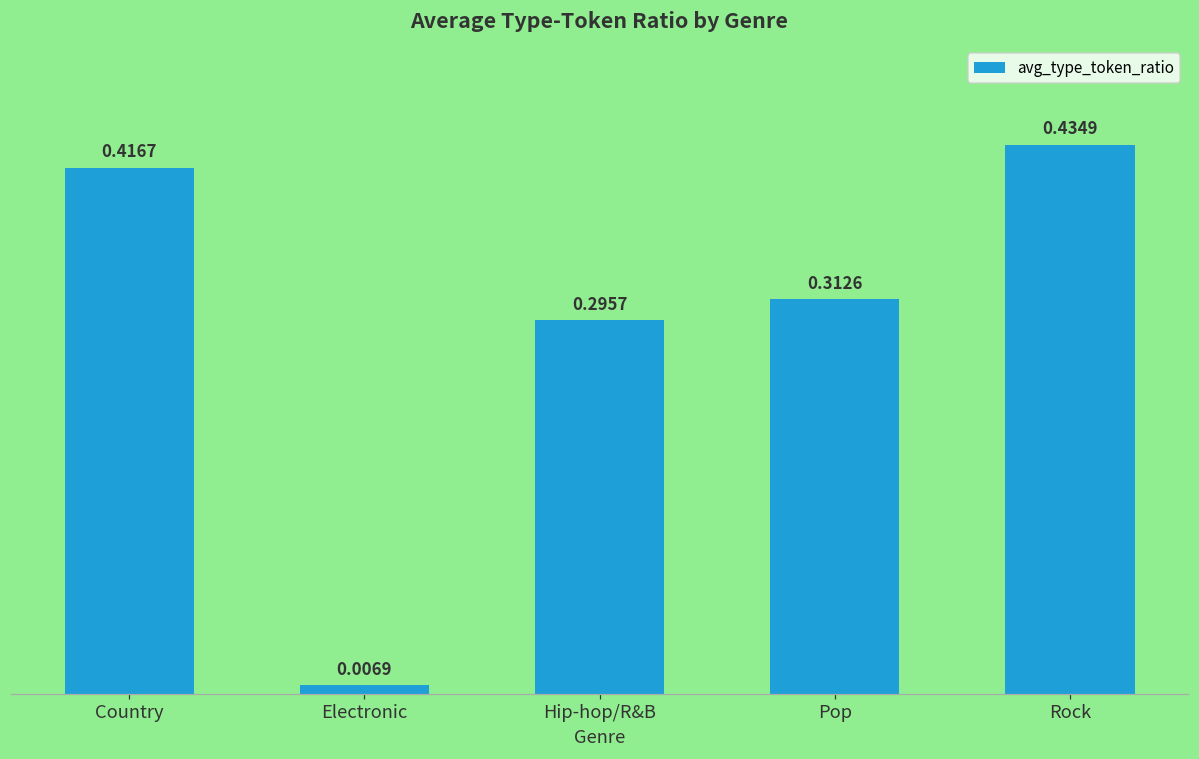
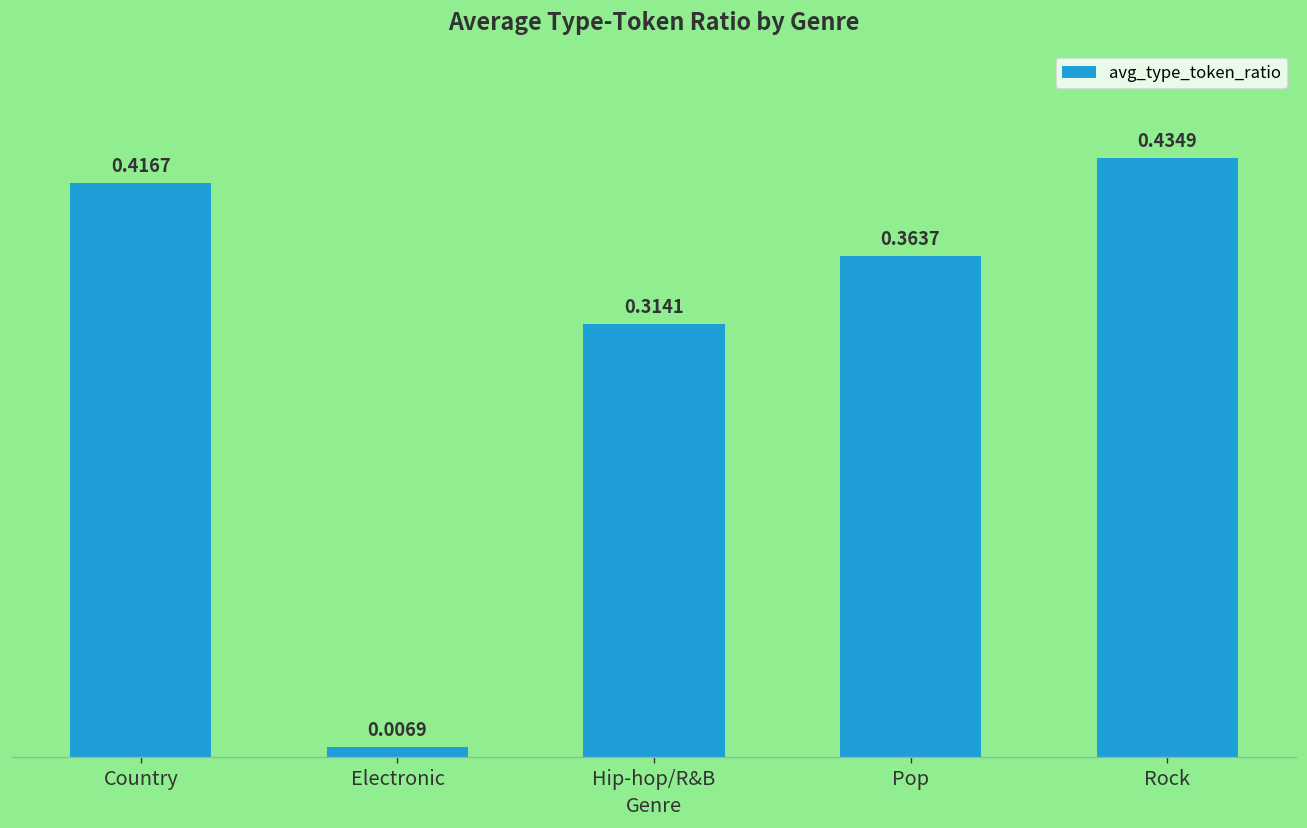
  {
    "Country": 0.4167,
    "Electronic": 0.0069,
-   "Hip-hop/R&B": 0.2957,
-   "Pop": 0.3126,
+   "Hip-hop/R&B": 0.3141,
+   "Pop": 0.3637,
    "Rock": 0.4349
  }
